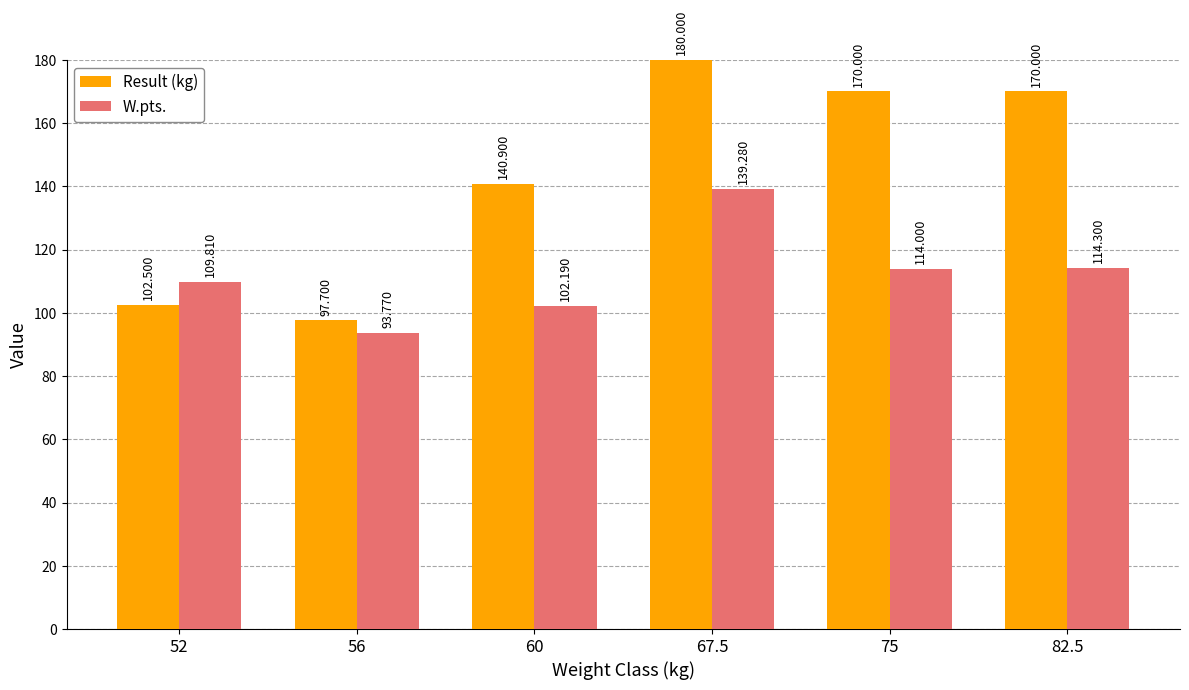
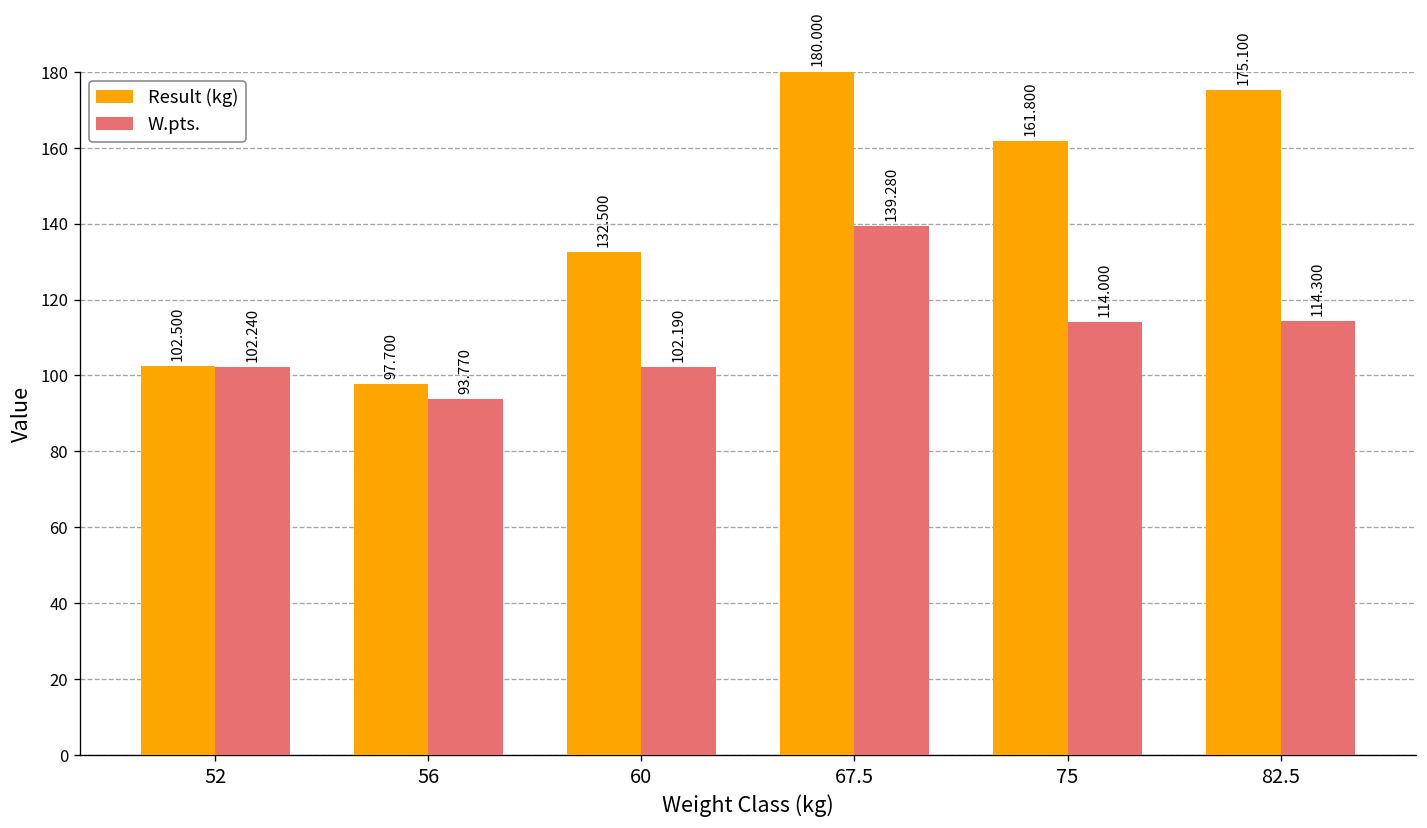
  {
    "Result (kg)": {
      "52": 102.500,
      "56": 97.700,
-     "60": 140.900,
+     "60": 132.500,
      "67.5": 180.000,
-     "75": 170.000,
-     "82.5": 170.000
+     "75": 161.800,
+     "82.5": 175.100
    },
    "W.pts.": {
-     "52": 109.810,
+     "52": 102.240,
      "56": 93.770,
      "60": 102.190,
      "67.5": 139.280,
      "75": 114.000,
      "82.5": 114.300
    }
  }
